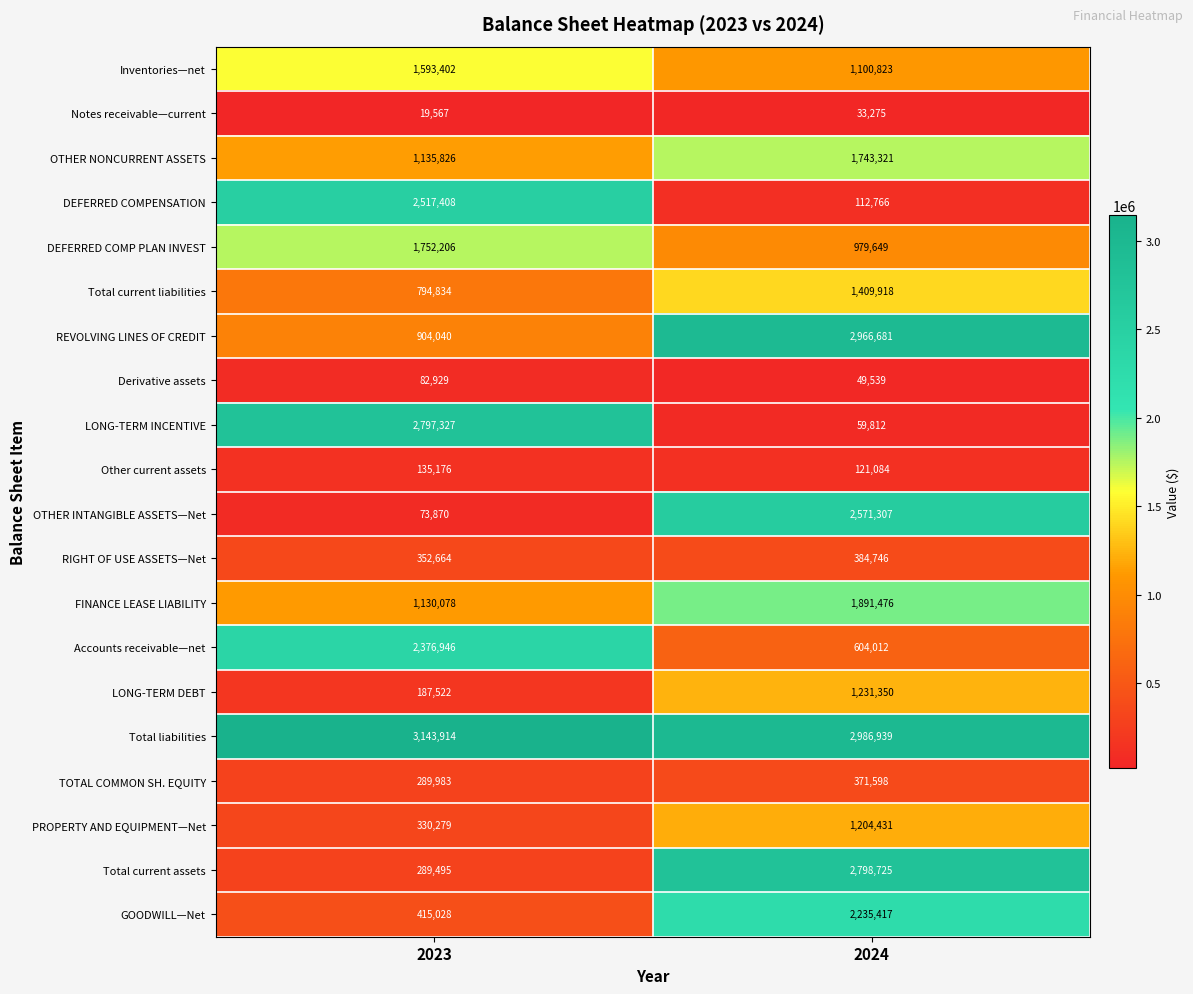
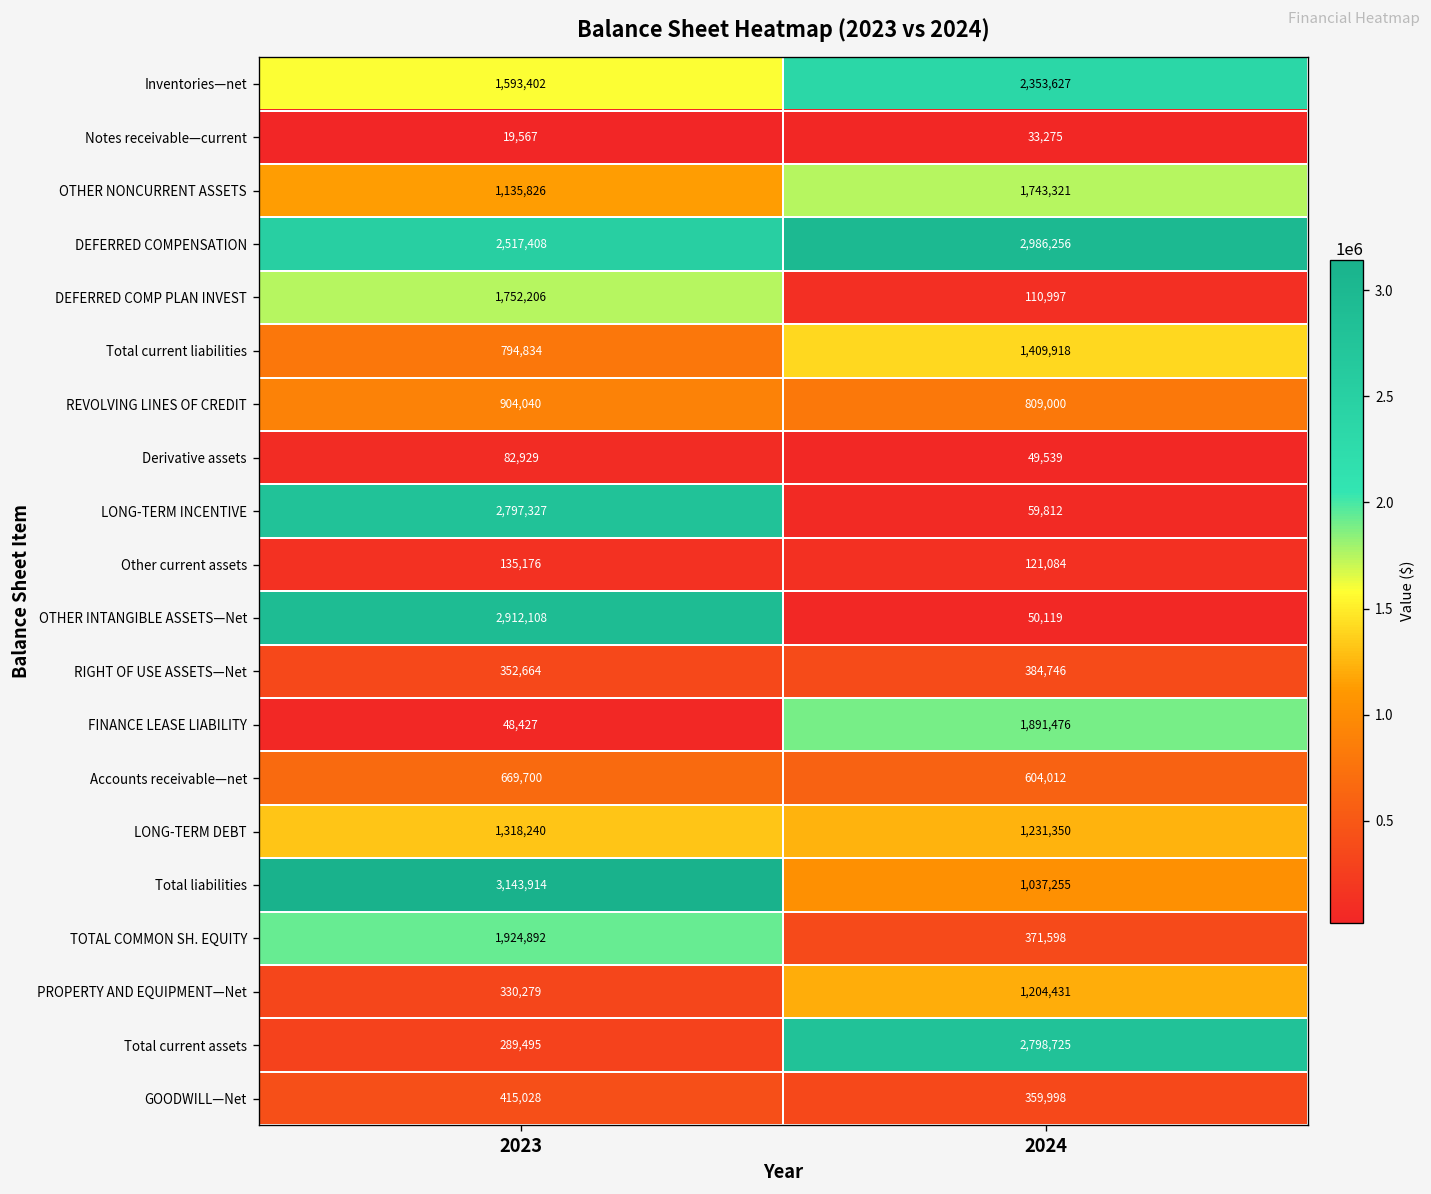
  {
    "Inventories—net": {
      "2023": "1,593,402",
-     "2024": "1,100,823"
+     "2024": "2,353,627"
    },
    "Notes receivable—current": {
      "2023": "19,567",
      "2024": "33,275"
    },
    "OTHER NONCURRENT ASSETS": {
      "2023": "1,135,826",
      "2024": "1,743,321"
    },
    "DEFERRED COMPENSATION": {
      "2023": "2,517,408",
-     "2024": "112,766"
+     "2024": "2,986,256"
    },
    "DEFERRED COMP PLAN INVEST": {
      "2023": "1,752,206",
-     "2024": "979,649"
+     "2024": "110,997"
    },
    "Total current liabilities": {
      "2023": "794,834",
      "2024": "1,409,918"
    },
    "REVOLVING LINES OF CREDIT": {
      "2023": "904,040",
-     "2024": "2,966,681"
+     "2024": "809,000"
    },
    "Derivative assets": {
      "2023": "82,929",
      "2024": "49,539"
    },
    "LONG-TERM INCENTIVE": {
      "2023": "2,797,327",
      "2024": "59,812"
    },
    "Other current assets": {
      "2023": "135,176",
      "2024": "121,084"
    },
    "OTHER INTANGIBLE ASSETS—Net": {
-     "2023": "73,870",
-     "2024": "2,571,307"
+     "2023": "2,912,108",
+     "2024": "50,119"
    },
    "RIGHT OF USE ASSETS—Net": {
      "2023": "352,664",
      "2024": "384,746"
    },
    "FINANCE LEASE LIABILITY": {
-     "2023": "1,130,078",
+     "2023": "48,427",
      "2024": "1,891,476"
    },
    "Accounts receivable—net": {
-     "2023": "2,376,946",
+     "2023": "669,700",
      "2024": "604,012"
    },
    "LONG-TERM DEBT": {
-     "2023": "187,522",
+     "2023": "1,318,240",
      "2024": "1,231,350"
    },
    "Total liabilities": {
      "2023": "3,143,914",
-     "2024": "2,986,939"
+     "2024": "1,037,255"
    },
    "TOTAL COMMON SH. EQUITY": {
-     "2023": "289,983",
+     "2023": "1,924,892",
      "2024": "371,598"
    },
    "PROPERTY AND EQUIPMENT—Net": {
      "2023": "330,279",
      "2024": "1,204,431"
    },
    "Total current assets": {
      "2023": "289,495",
      "2024": "2,798,725"
    },
    "GOODWILL—Net": {
      "2023": "415,028",
-     "2024": "2,235,417"
+     "2024": "359,998"
    }
  }
